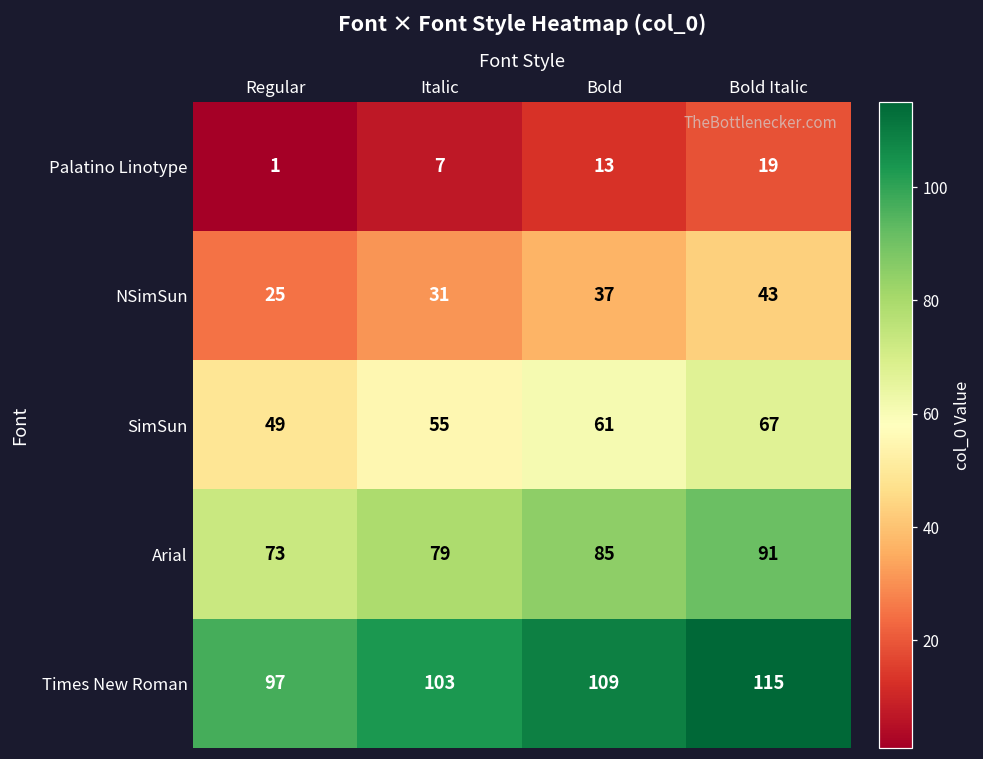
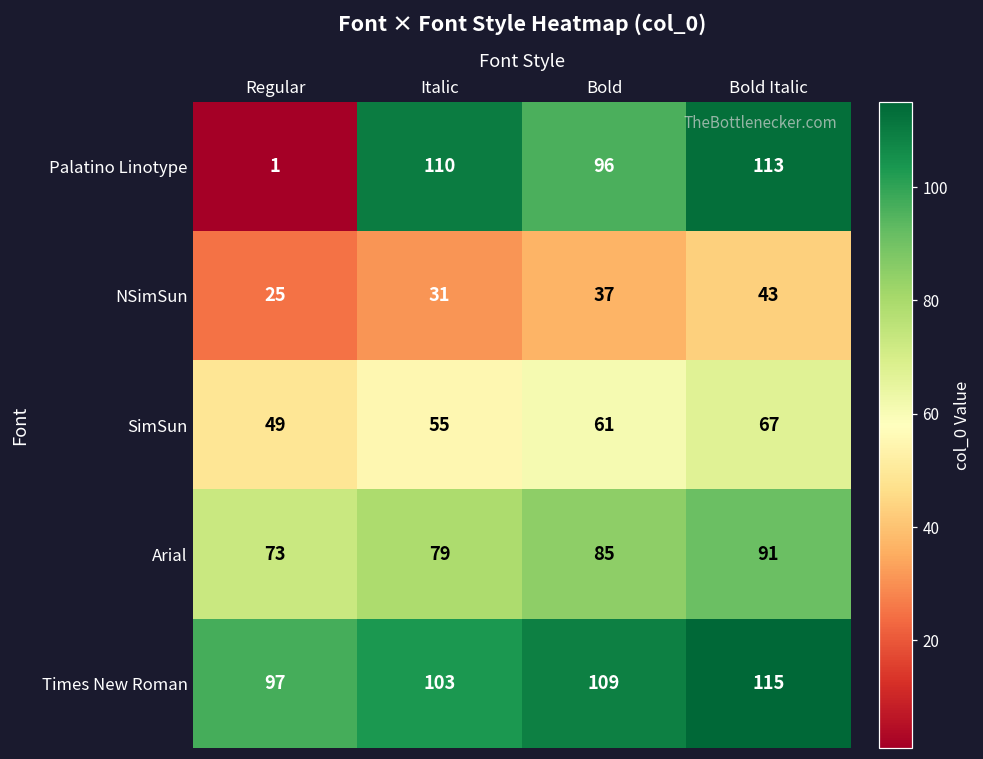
  {
    "Palatino Linotype": {
      "Regular": 1,
-     "Italic": 7,
-     "Bold": 13,
-     "Bold Italic": 19
+     "Italic": 110,
+     "Bold": 96,
+     "Bold Italic": 113
    },
    "NSimSun": {
      "Regular": 25,
      "Italic": 31,
      "Bold": 37,
      "Bold Italic": 43
    },
    "SimSun": {
      "Regular": 49,
      "Italic": 55,
      "Bold": 61,
      "Bold Italic": 67
    },
    "Arial": {
      "Regular": 73,
      "Italic": 79,
      "Bold": 85,
      "Bold Italic": 91
    },
    "Times New Roman": {
      "Regular": 97,
      "Italic": 103,
      "Bold": 109,
      "Bold Italic": 115
    }
  }
